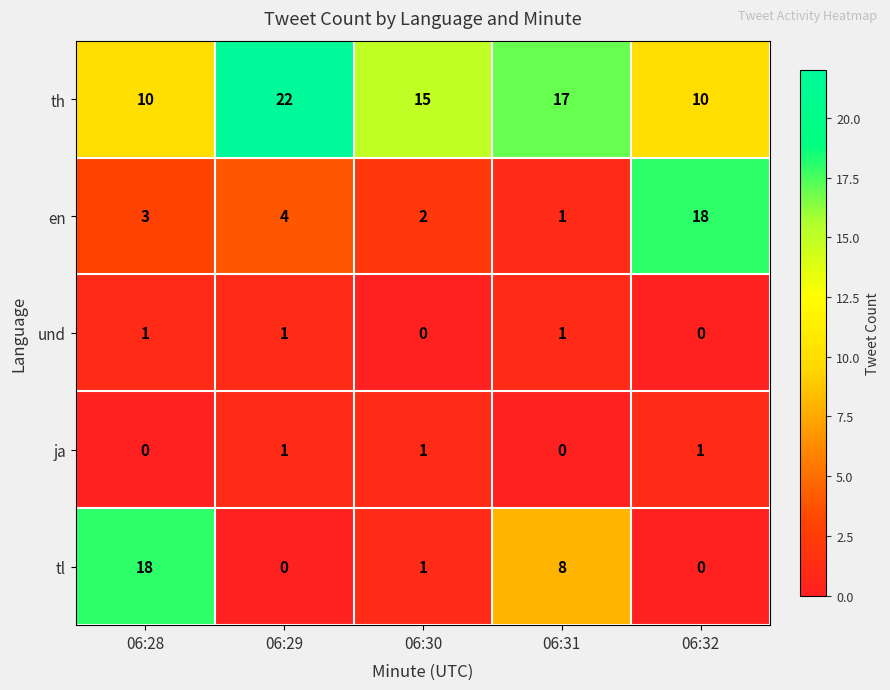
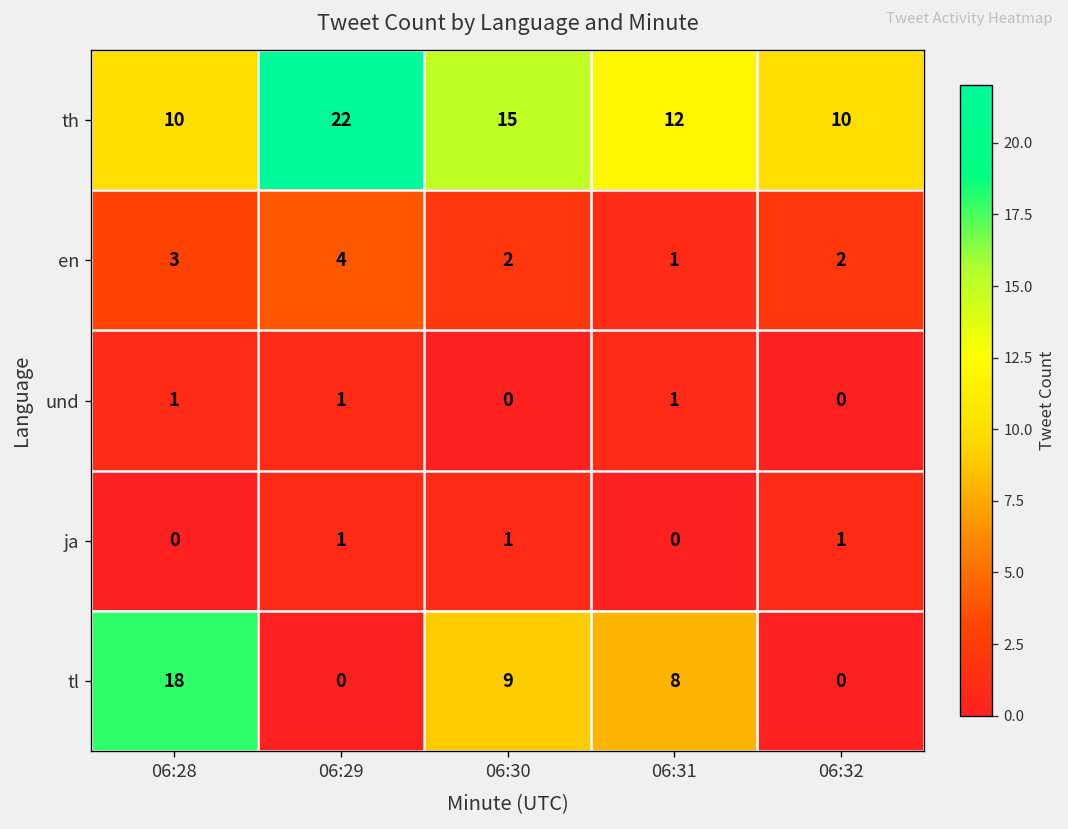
  {
    "th": {
      "06:28": 10,
      "06:29": 22,
      "06:30": 15,
-     "06:31": 17,
+     "06:31": 12,
      "06:32": 10
    },
    "en": {
      "06:28": 3,
      "06:29": 4,
      "06:30": 2,
      "06:31": 1,
-     "06:32": 18
+     "06:32": 2
    },
    "und": {
      "06:28": 1,
      "06:29": 1,
      "06:30": 0,
      "06:31": 1,
      "06:32": 0
    },
    "ja": {
      "06:28": 0,
      "06:29": 1,
      "06:30": 1,
      "06:31": 0,
      "06:32": 1
    },
    "tl": {
      "06:28": 18,
      "06:29": 0,
-     "06:30": 1,
+     "06:30": 9,
      "06:31": 8,
      "06:32": 0
    }
  }
